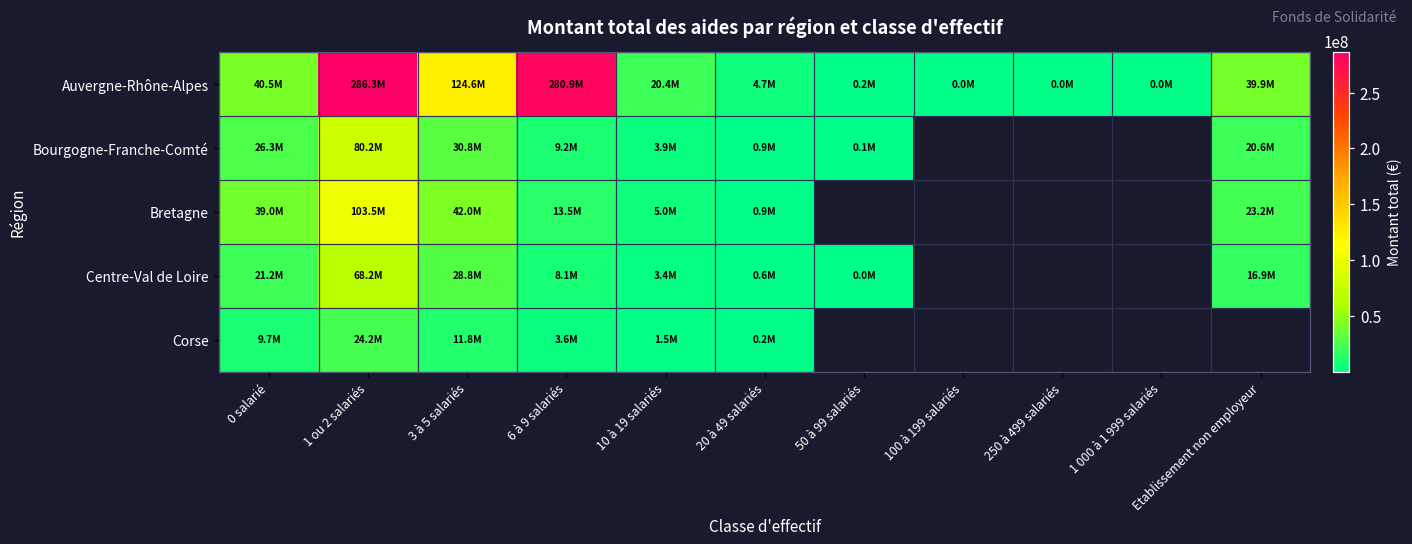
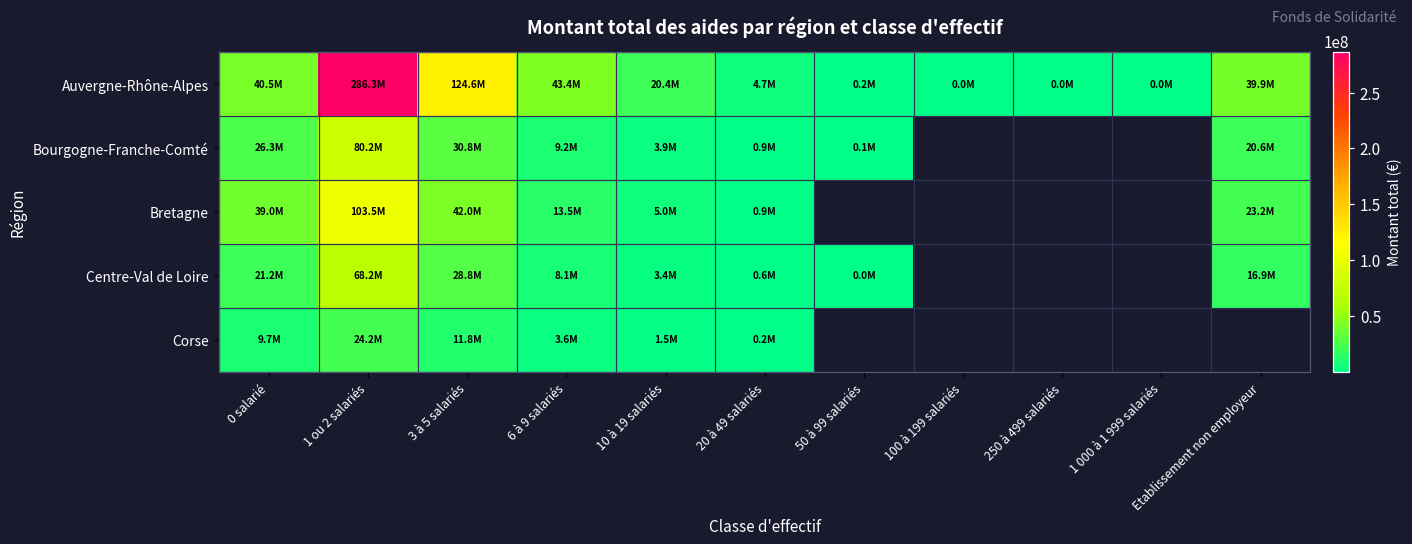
  {
    "Auvergne-Rhône-Alpes": {
      "0 salarié": "40.5M",
      "1 ou 2 salariés": "286.3M",
      "3 à 5 salariés": "124.6M",
-     "6 à 9 salariés": "280.9M",
+     "6 à 9 salariés": "43.4M",
      "10 à 19 salariés": "20.4M",
      "20 à 49 salariés": "4.7M",
      "50 à 99 salariés": "0.2M",
      "100 à 199 salariés": "0.0M",
      "250 à 499 salariés": "0.0M",
      "1 000 à 1 999 salariés": "0.0M",
      "Etablissement non employeur": "39.9M"
    },
    "Bourgogne-Franche-Comté": {
      "0 salarié": "26.3M",
      "1 ou 2 salariés": "80.2M",
      "3 à 5 salariés": "30.8M",
      "6 à 9 salariés": "9.2M",
      "10 à 19 salariés": "3.9M",
      "20 à 49 salariés": "0.9M",
      "50 à 99 salariés": "0.1M",
      "Etablissement non employeur": "20.6M"
    },
    "Bretagne": {
      "0 salarié": "39.0M",
      "1 ou 2 salariés": "103.5M",
      "3 à 5 salariés": "42.0M",
      "6 à 9 salariés": "13.5M",
      "10 à 19 salariés": "5.0M",
      "20 à 49 salariés": "0.9M",
      "Etablissement non employeur": "23.2M"
    },
    "Centre-Val de Loire": {
      "0 salarié": "21.2M",
      "1 ou 2 salariés": "68.2M",
      "3 à 5 salariés": "28.8M",
      "6 à 9 salariés": "8.1M",
      "10 à 19 salariés": "3.4M",
      "20 à 49 salariés": "0.6M",
      "50 à 99 salariés": "0.0M",
      "Etablissement non employeur": "16.9M"
    },
    "Corse": {
      "0 salarié": "9.7M",
      "1 ou 2 salariés": "24.2M",
      "3 à 5 salariés": "11.8M",
      "6 à 9 salariés": "3.6M",
      "10 à 19 salariés": "1.5M",
      "20 à 49 salariés": "0.2M"
    }
  }
